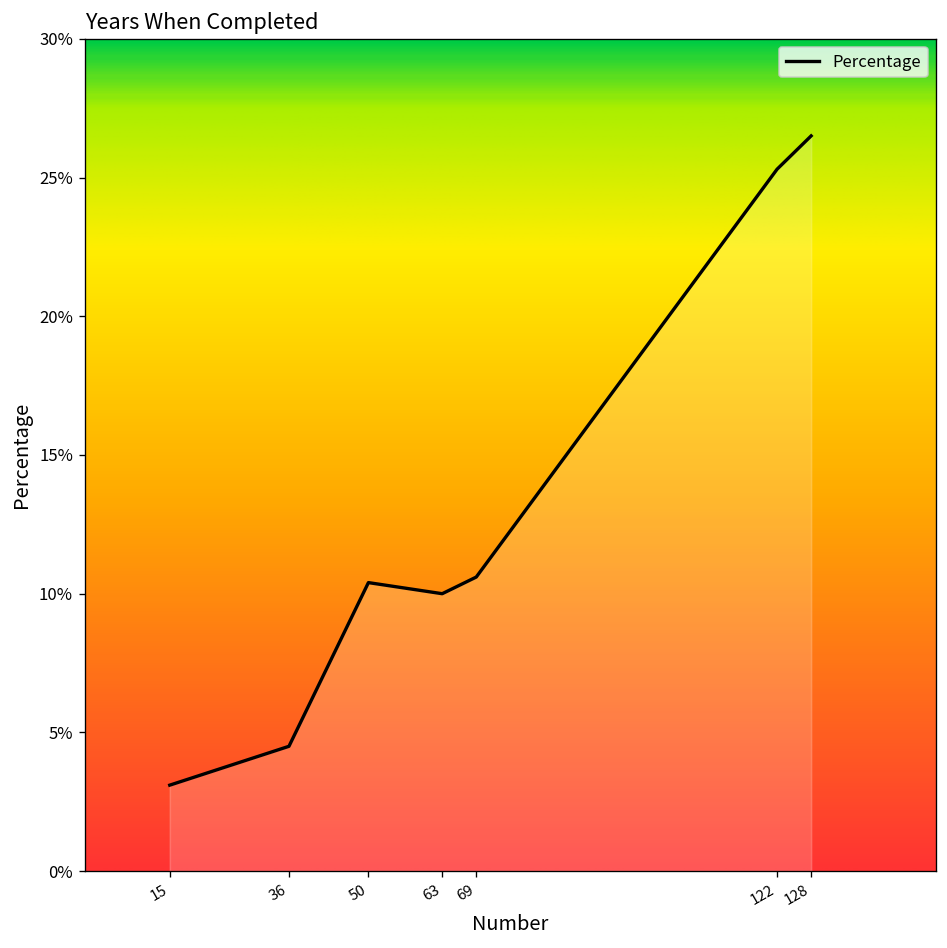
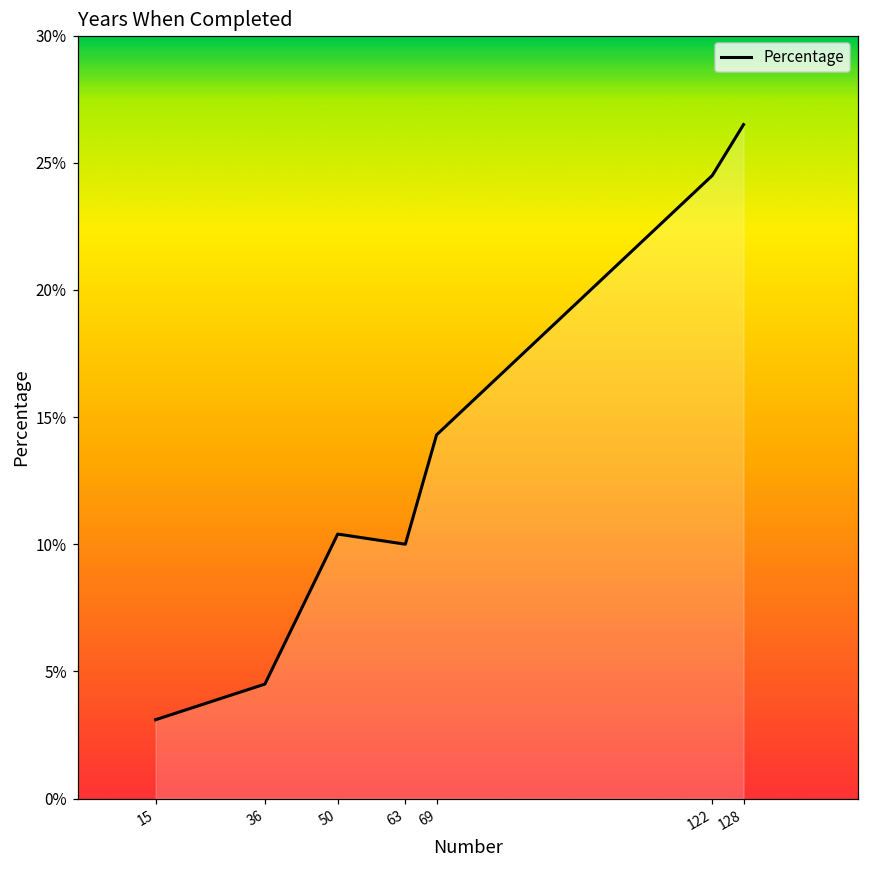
  {
    "15": "3.1%",
    "36": "4.5%",
    "50": "10.4%",
    "63": "10.0%",
-   "69": "10.6%",
-   "122": "25.3%",
+   "69": "14.3%",
+   "122": "24.5%",
    "128": "26.5%"
  }
